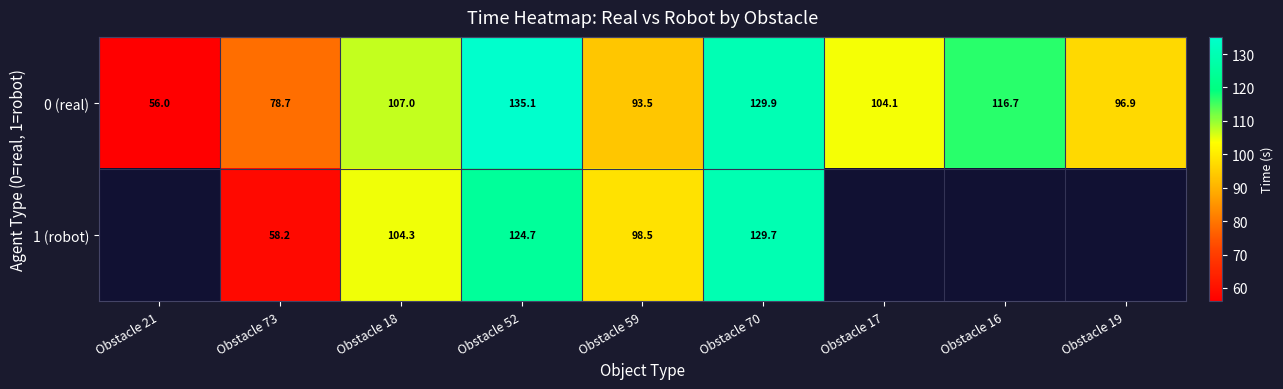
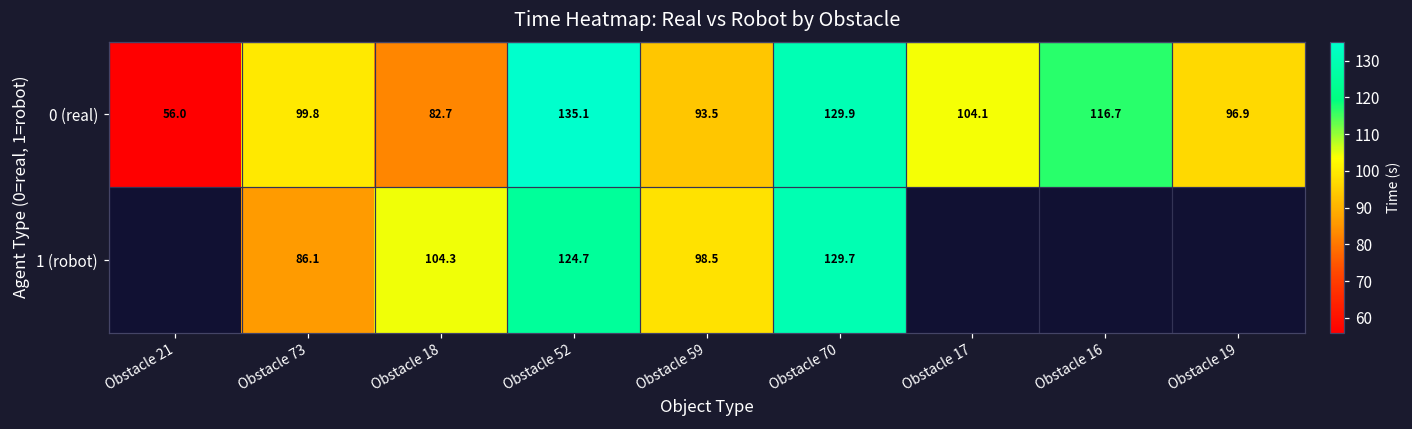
  {
    "0 (real)": {
      "Obstacle 21": 56.0,
-     "Obstacle 73": 78.7,
-     "Obstacle 18": 107.0,
+     "Obstacle 73": 99.8,
+     "Obstacle 18": 82.7,
      "Obstacle 52": 135.1,
      "Obstacle 59": 93.5,
      "Obstacle 70": 129.9,
      "Obstacle 17": 104.1,
      "Obstacle 16": 116.7,
      "Obstacle 19": 96.9
    },
    "1 (robot)": {
-     "Obstacle 73": 58.2,
+     "Obstacle 73": 86.1,
      "Obstacle 18": 104.3,
      "Obstacle 52": 124.7,
      "Obstacle 59": 98.5,
      "Obstacle 70": 129.7
    }
  }
